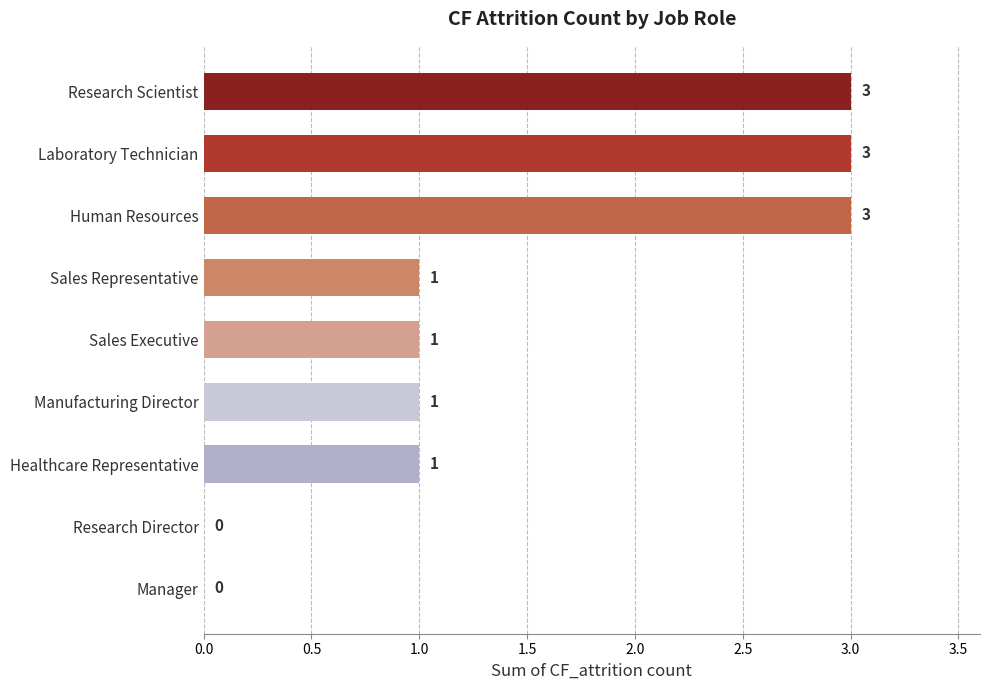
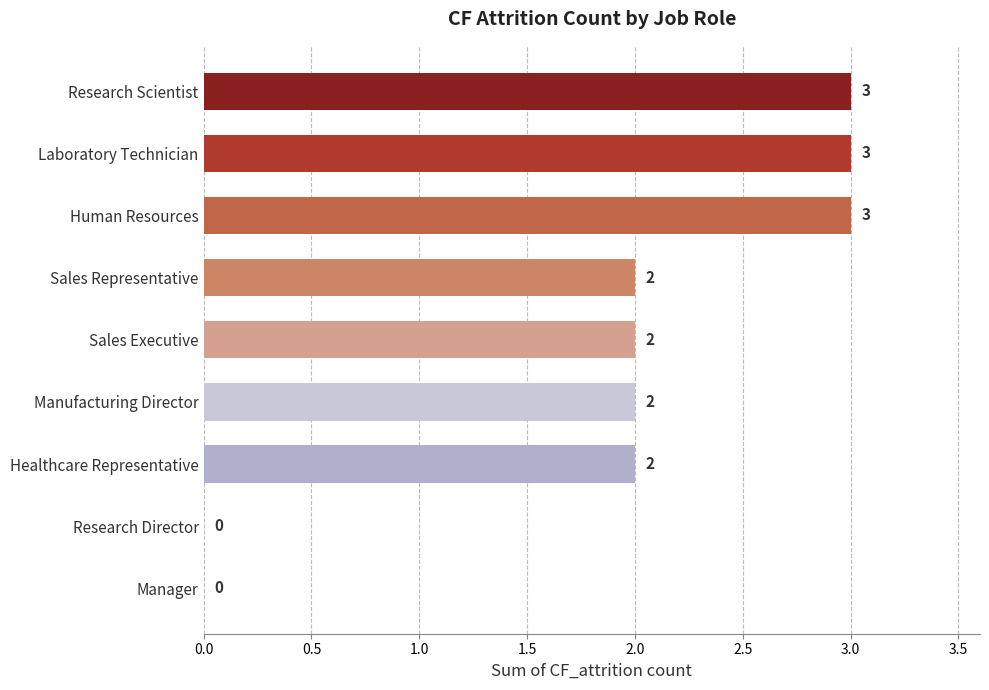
  {
    "Research Scientist": 3,
    "Laboratory Technician": 3,
    "Human Resources": 3,
-   "Sales Representative": 1,
-   "Sales Executive": 1,
-   "Manufacturing Director": 1,
-   "Healthcare Representative": 1,
+   "Sales Representative": 2,
+   "Sales Executive": 2,
+   "Manufacturing Director": 2,
+   "Healthcare Representative": 2,
    "Research Director": 0,
    "Manager": 0
  }
